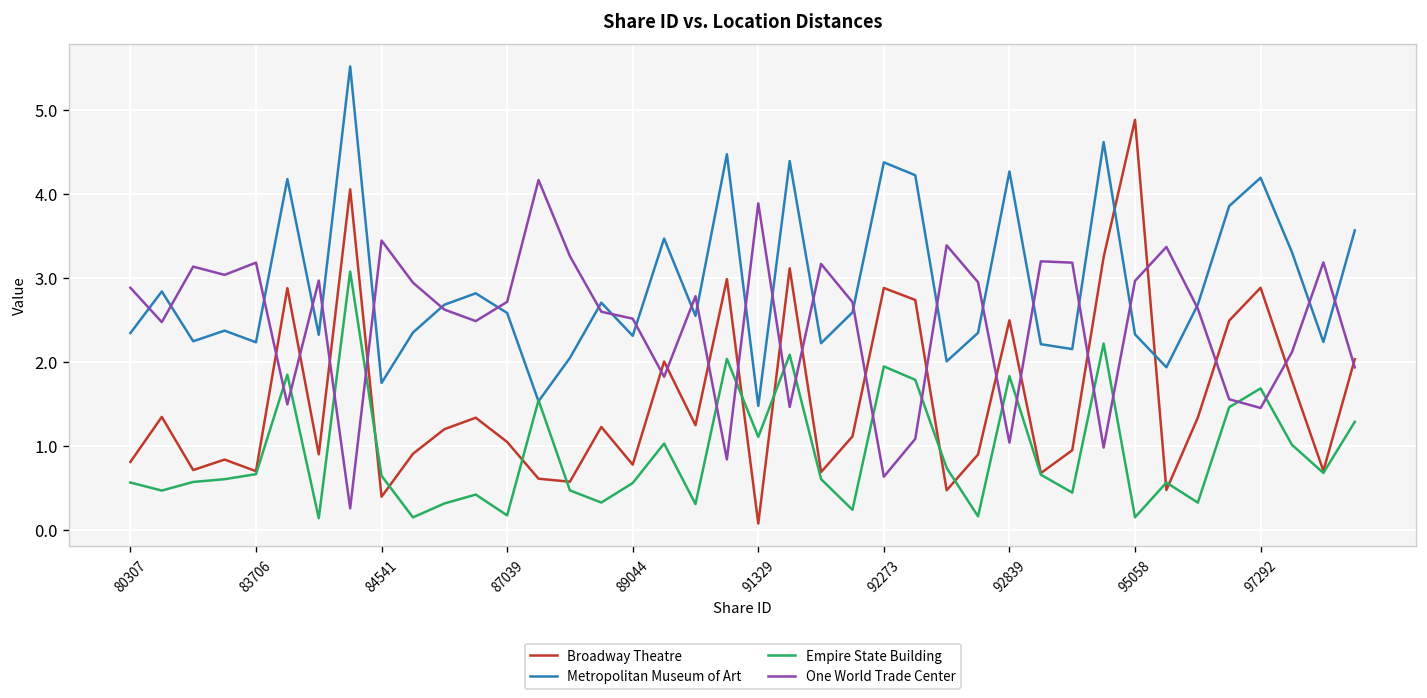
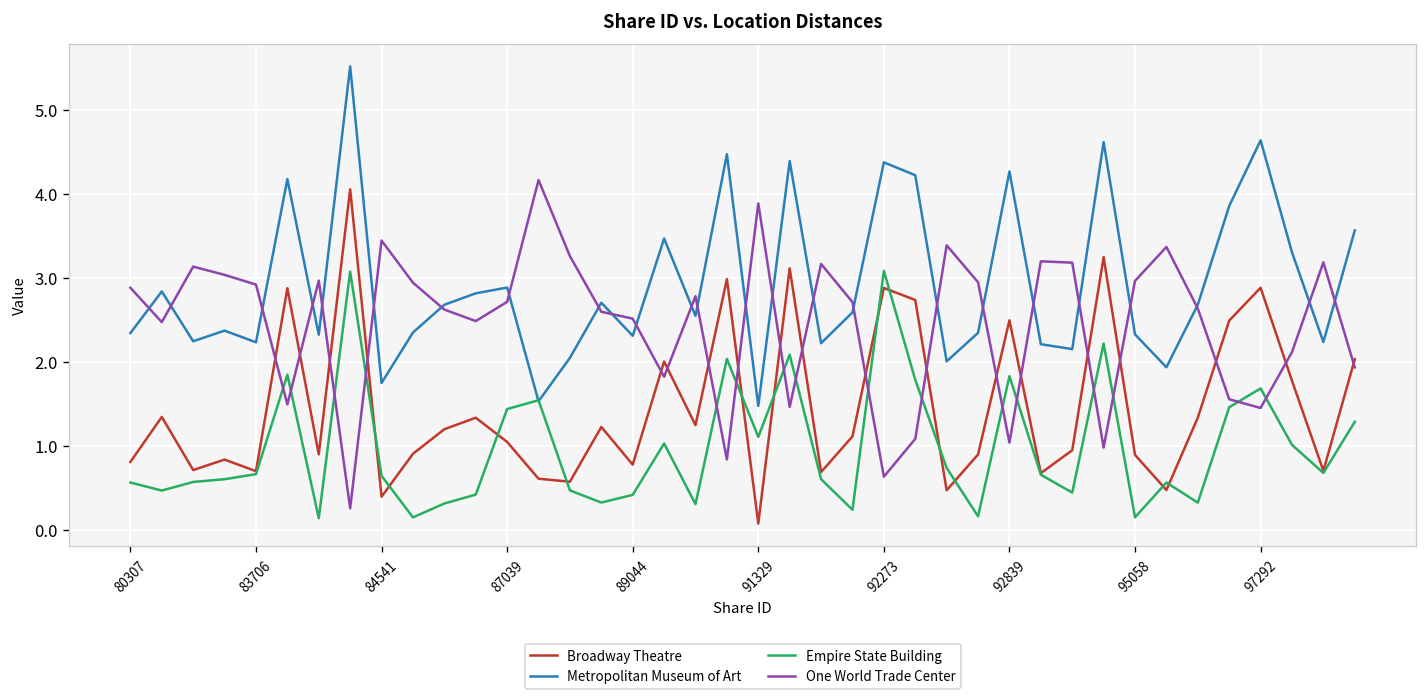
  {
    "Broadway Theatre": {
      "80307": 0.8,
      "84541": 0.4,
      "87039": 1.0,
      "89044": 0.8,
      "91329": 0.1,
      "92273": 2.9,
      "92839": 2.5,
-     "95058": 4.9,
+     "95058": 0.9,
      "97292": 2.9
    },
    "Metropolitan Museum of Art": {
      "80307": 2.3,
      "83706": 2.2,
      "84541": 1.7,
-     "87039": 2.6,
+     "87039": 2.9,
      "89044": 2.3,
      "91329": 1.5,
      "92273": 4.4,
      "92839": 4.3,
      "95058": 2.3,
-     "97292": 4.2
+     "97292": 4.6
    },
    "Empire State Building": {
      "80307": 0.6,
      "84541": 0.6,
-     "87039": 0.2,
-     "89044": 0.6,
+     "87039": 1.4,
+     "89044": 0.4,
      "91329": 1.1,
-     "92273": 1.9,
+     "92273": 3.1,
      "92839": 1.8,
      "95058": 0.1,
      "97292": 1.7
    },
    "One World Trade Center": {
      "80307": 2.9,
-     "83706": 3.2,
+     "83706": 2.9,
      "84541": 3.4,
      "87039": 2.7,
      "89044": 2.5,
      "91329": 3.9,
      "92273": 0.6,
      "92839": 1.0,
      "95058": 3.0,
      "97292": 1.4
    }
  }
